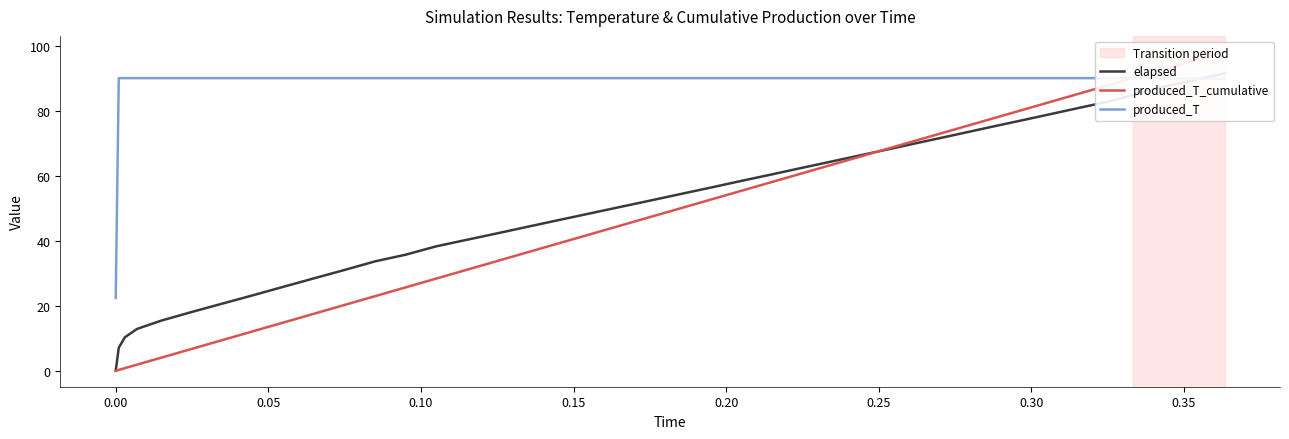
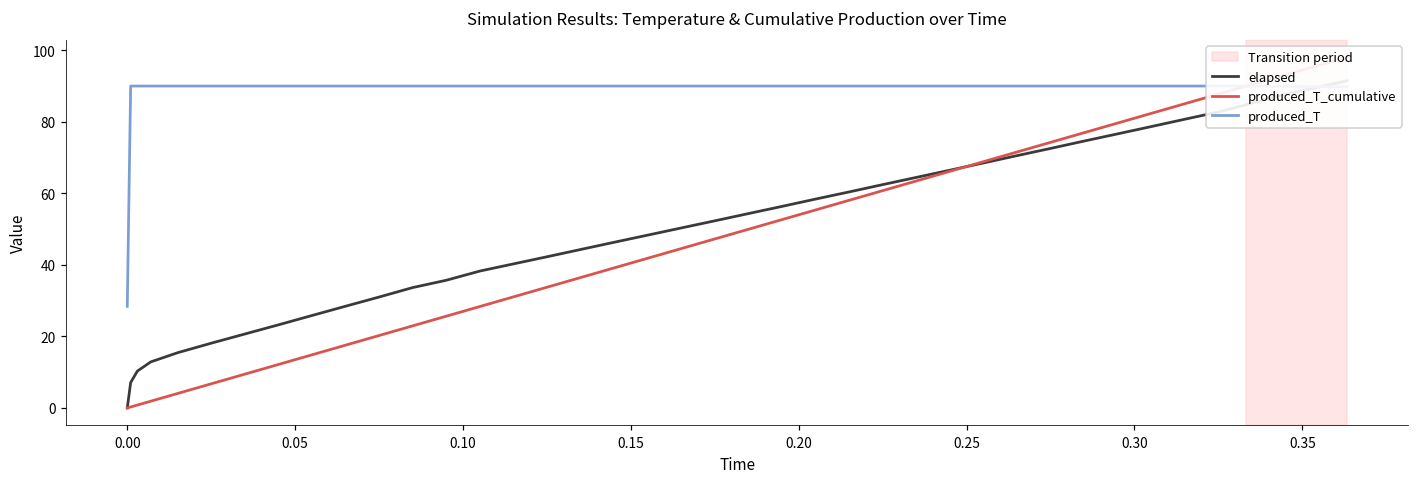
  {
    "produced_T": {
-     "0.00": 22
+     "0.00": 28
    }
  }
